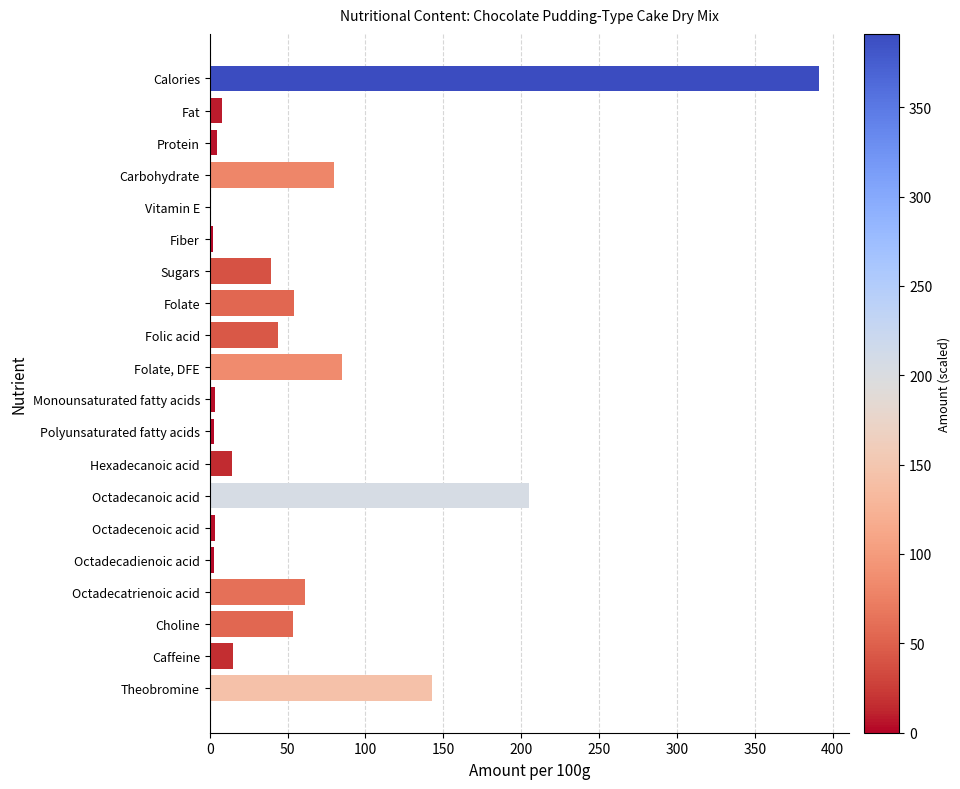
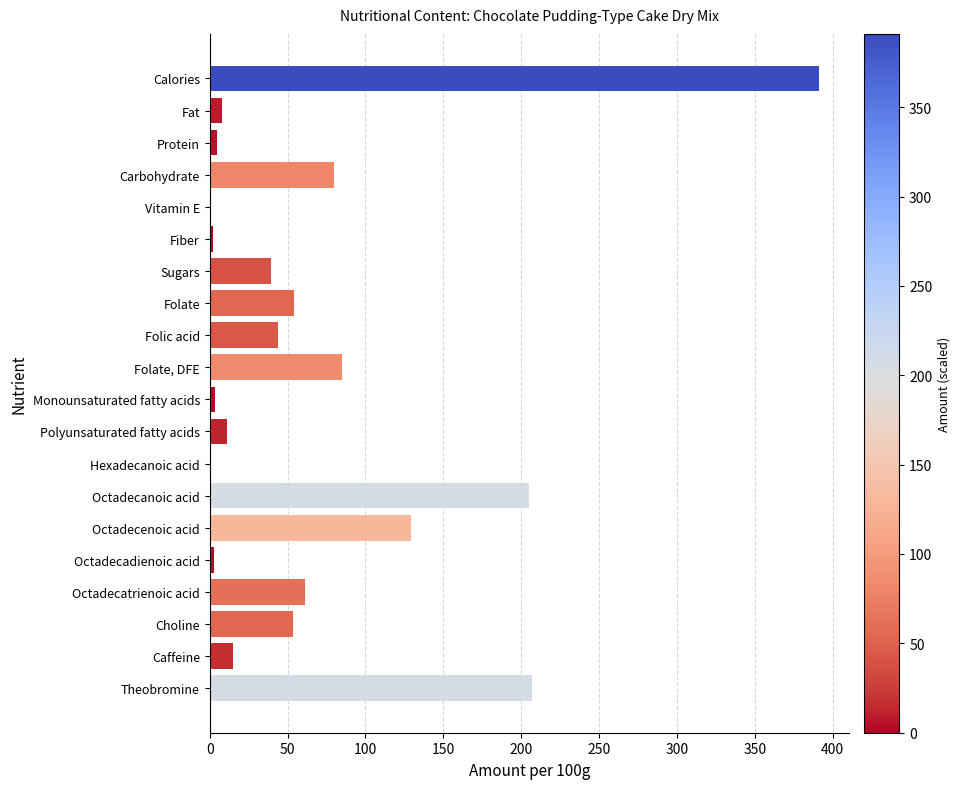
  {
    "Calories": 391,
    "Fat": 8,
    "Protein": 5,
    "Carbohydrate": 80,
    "Fiber": 2,
    "Sugars": 40,
    "Folate": 54,
    "Folic acid": 44,
    "Folate, DFE": 85,
    "Monounsaturated fatty acids": 4,
-   "Polyunsaturated fatty acids": 3,
-   "Hexadecanoic acid": 14,
+   "Polyunsaturated fatty acids": 11,
+   "Hexadecanoic acid": 1,
    "Octadecanoic acid": 205,
-   "Octadecenoic acid": 4,
+   "Octadecenoic acid": 129,
    "Octadecadienoic acid": 3,
    "Octadecatrienoic acid": 61,
    "Choline": 54,
    "Caffeine": 15,
-   "Theobromine": 143
+   "Theobromine": 207
  }
